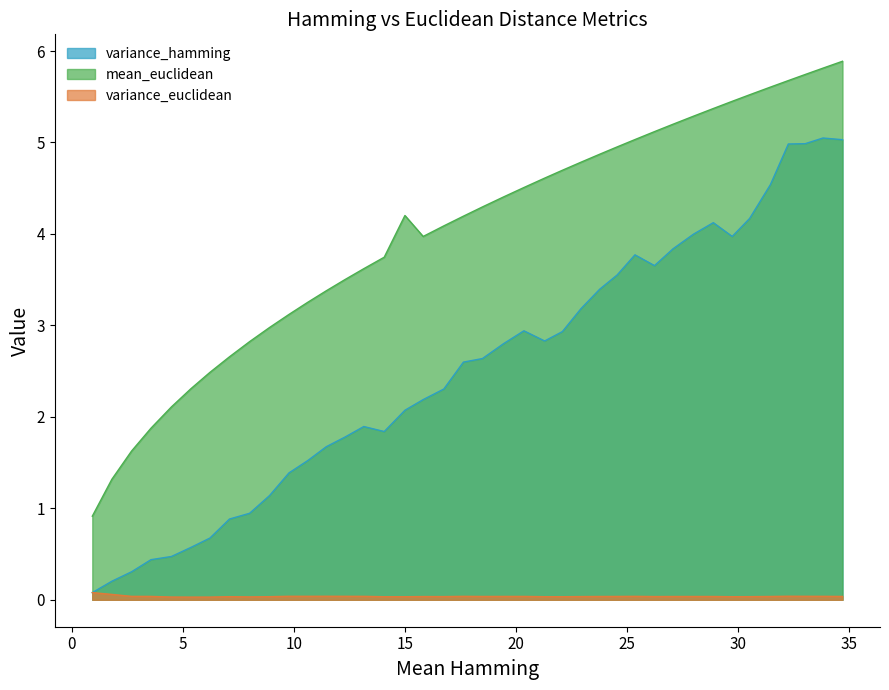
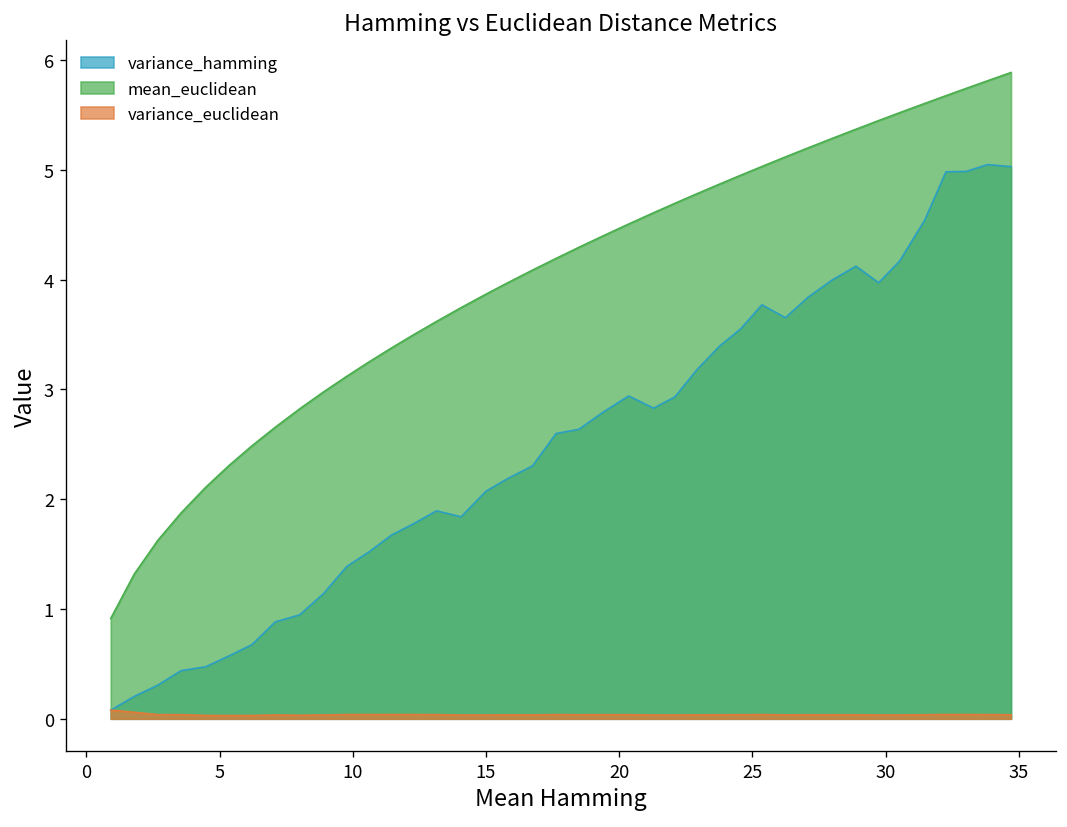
  {
    "variance_hamming": {
      "15": 2.1
    },
    "mean_euclidean": {
-     "15": 4.2
+     "15": 3.9
    },
    "variance_euclidean": {
      "15": 0.0
    }
  }
